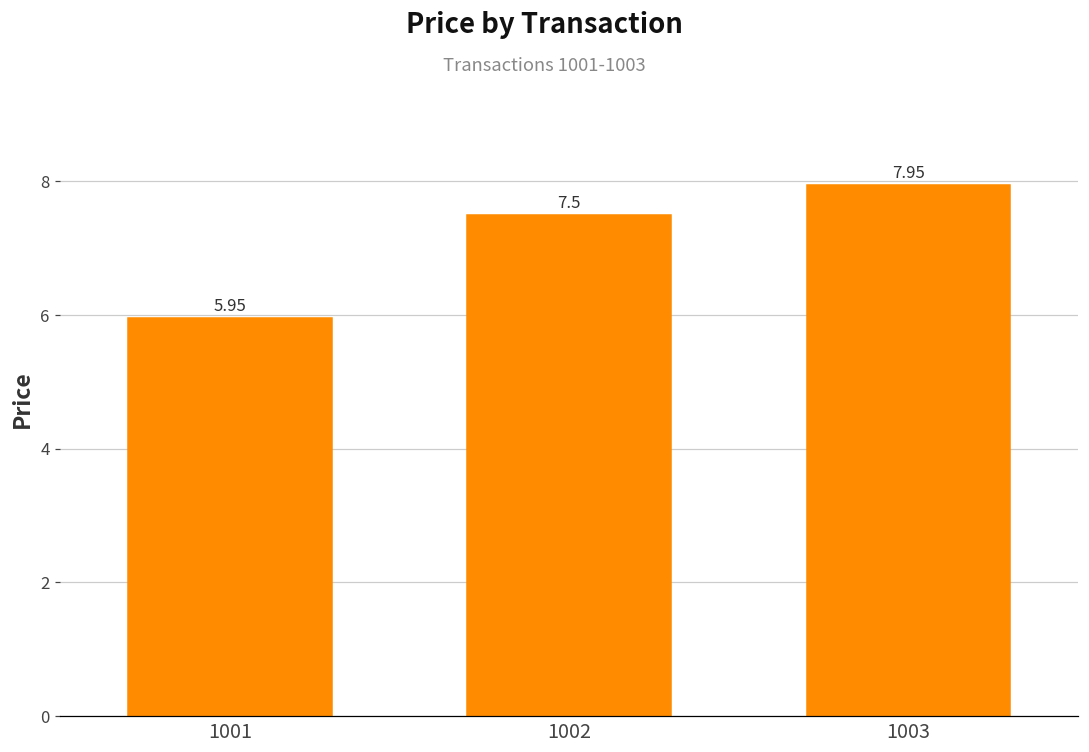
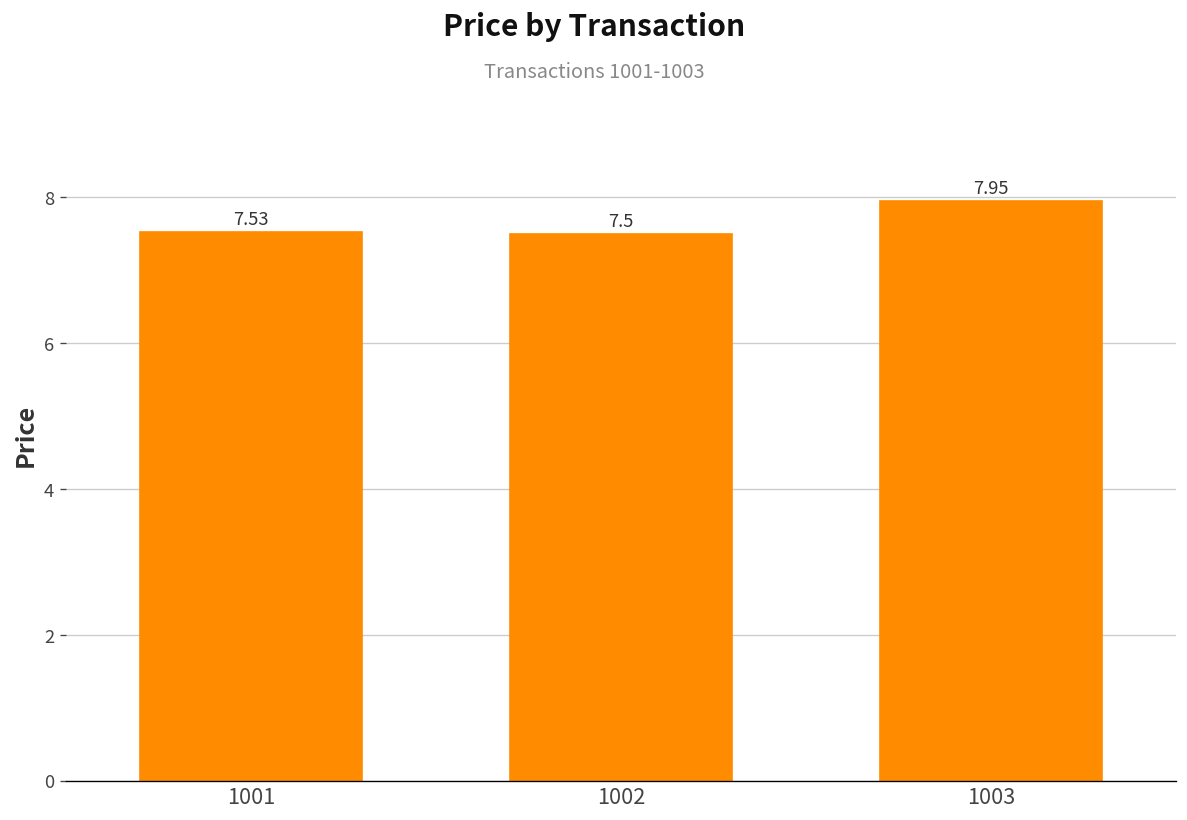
  {
-   "1001": 5.95,
+   "1001": 7.53,
    "1002": 7.5,
    "1003": 7.95
  }
